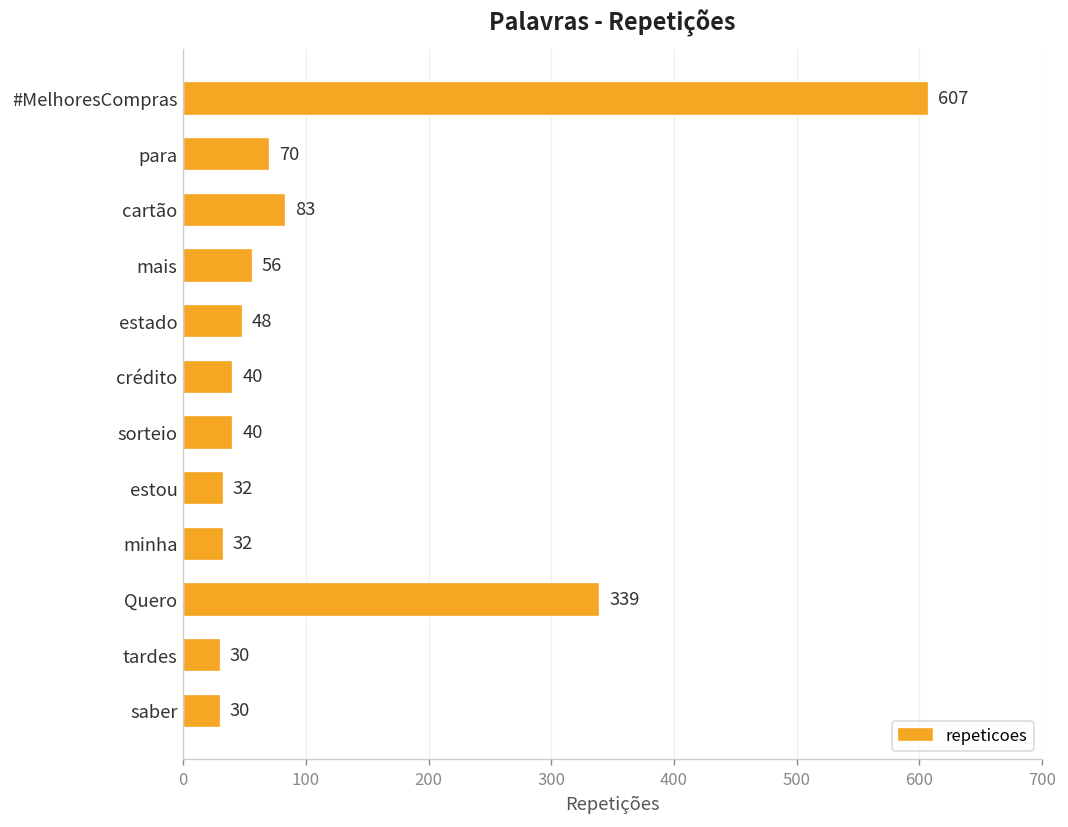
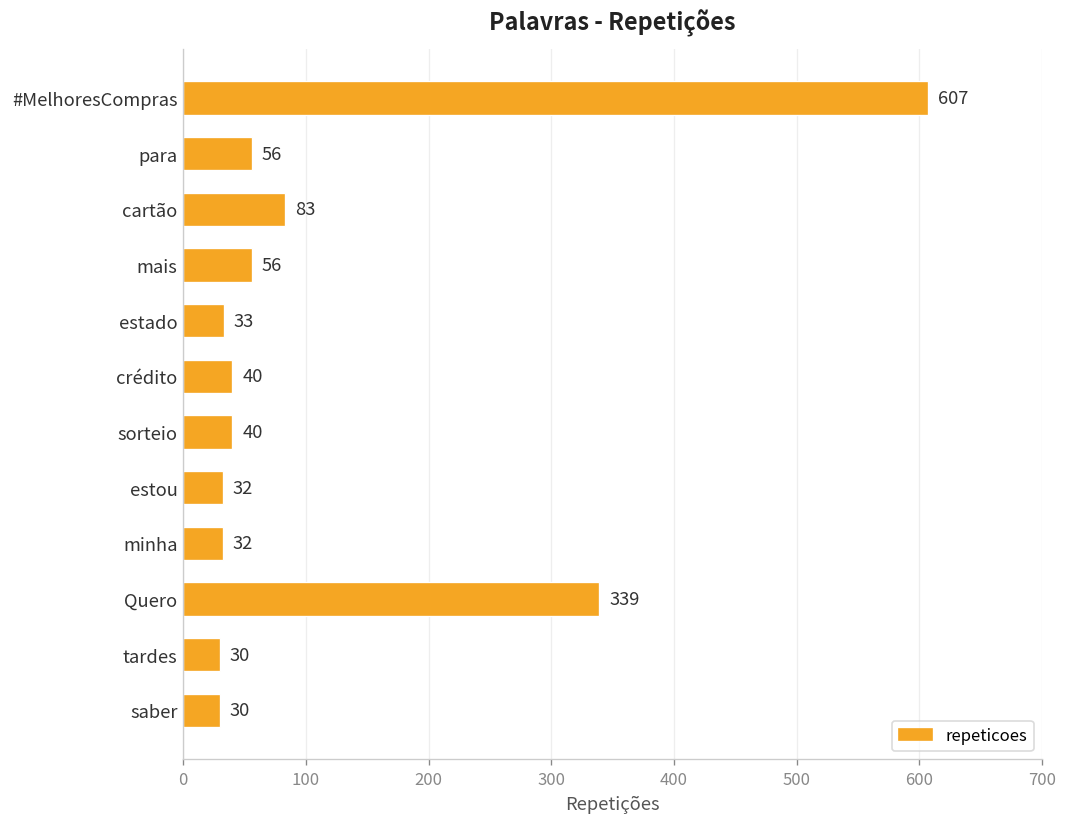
  {
    "#MelhoresCompras": 607,
-   "para": 70,
+   "para": 56,
    "cartão": 83,
    "mais": 56,
-   "estado": 48,
+   "estado": 33,
    "crédito": 40,
    "sorteio": 40,
    "estou": 32,
    "minha": 32,
    "Quero": 339,
    "tardes": 30,
    "saber": 30
  }
